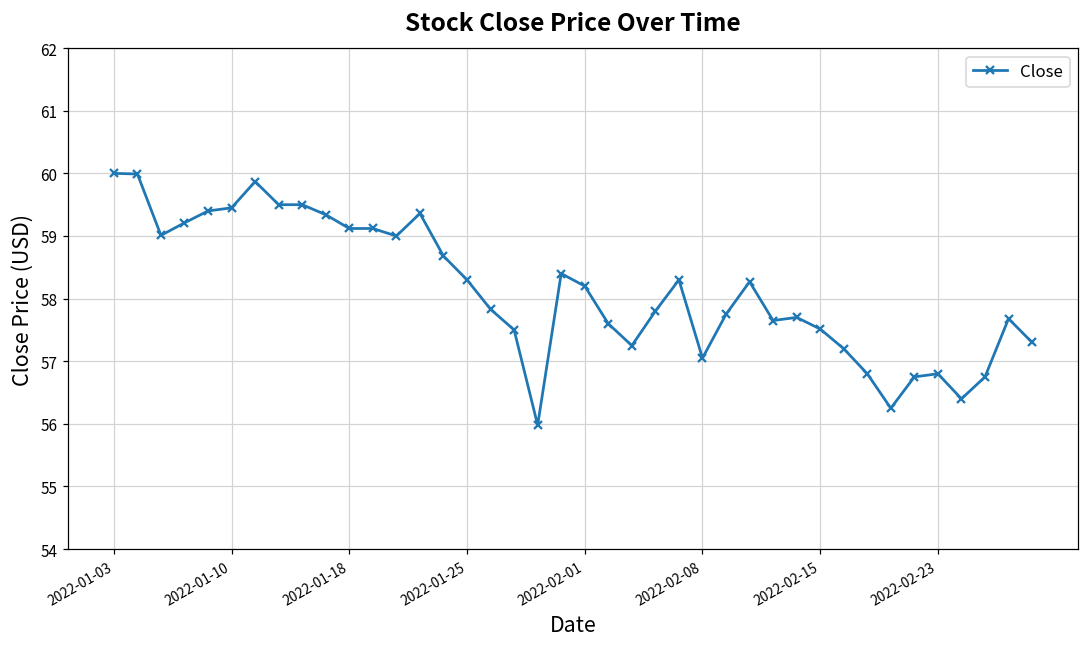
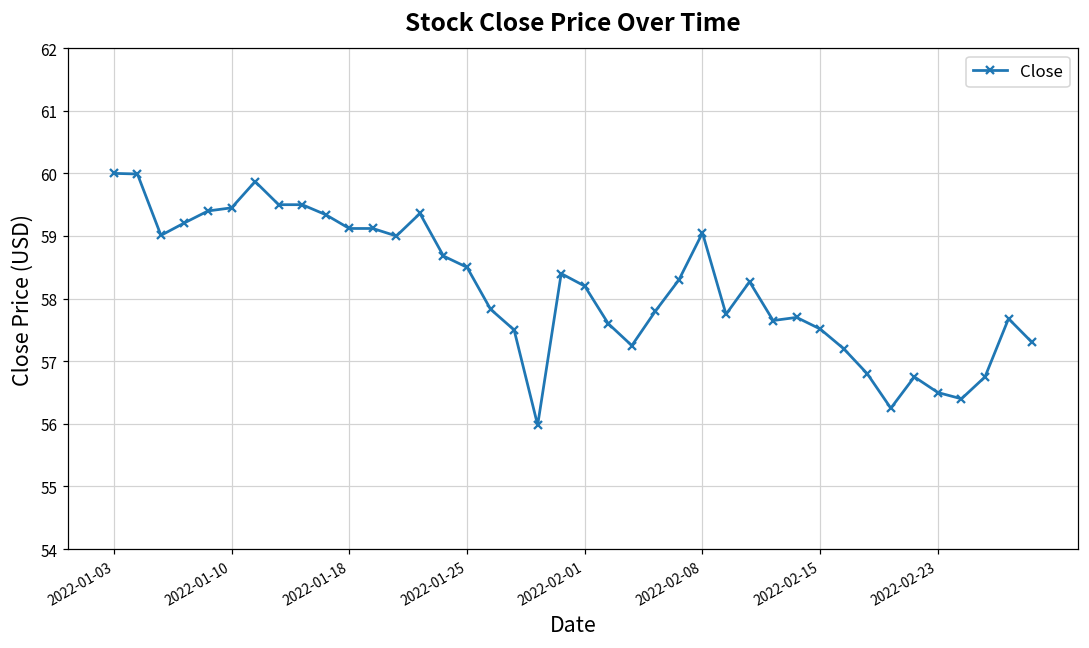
  {
    "2022-01-03": 60.0,
    "2022-01-10": 59.5,
    "2022-01-18": 59.1,
-   "2022-01-25": 58.3,
+   "2022-01-25": 58.5,
    "2022-02-01": 58.2,
-   "2022-02-08": 57.0,
+   "2022-02-08": 59.0,
    "2022-02-15": 57.5,
-   "2022-02-23": 56.8
+   "2022-02-23": 56.5
  }
